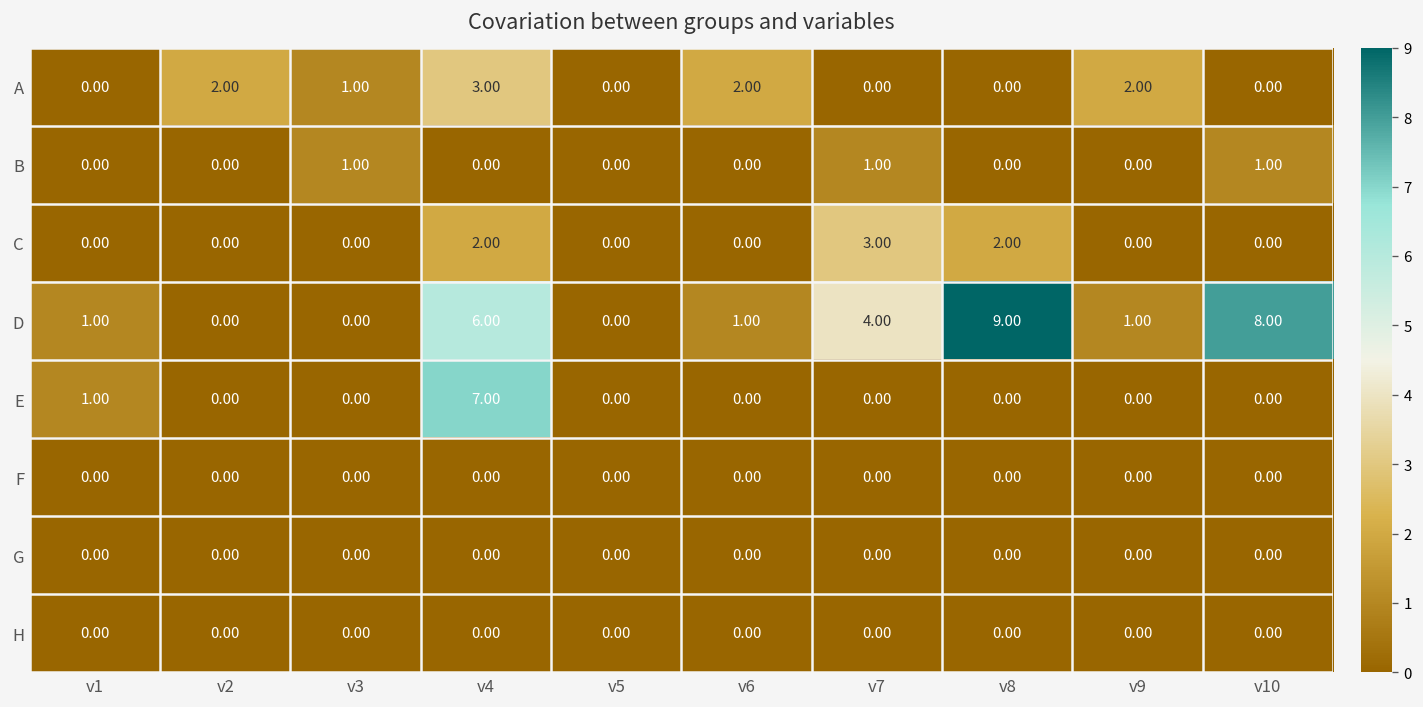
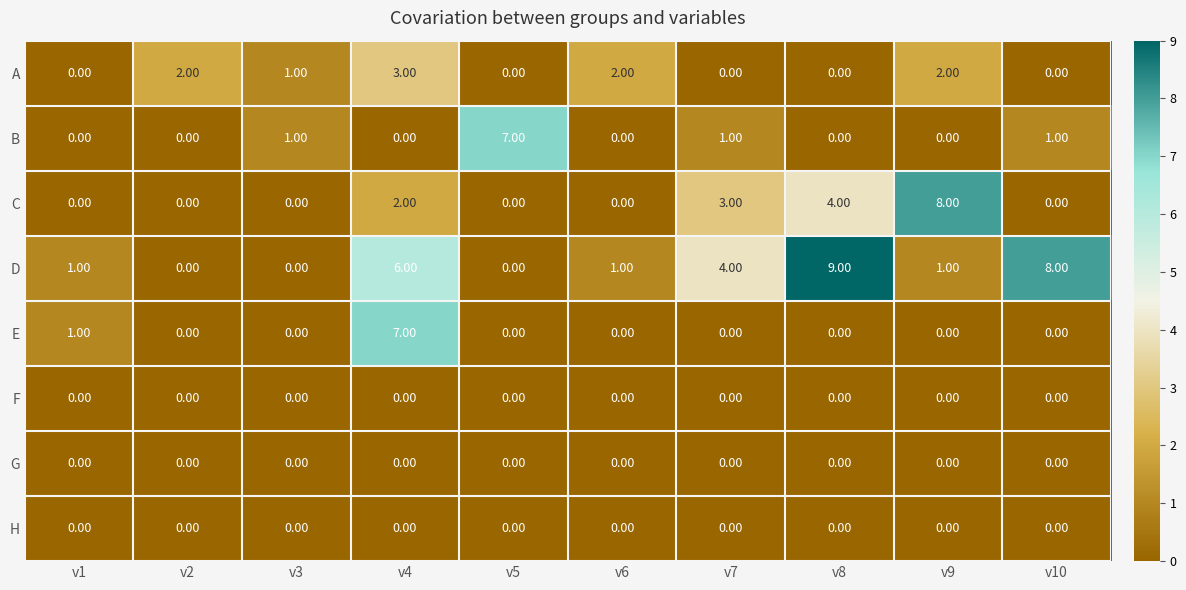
  {
    "A": {
      "v1": 0.00,
      "v2": 2.00,
      "v3": 1.00,
      "v4": 3.00,
      "v5": 0.00,
      "v6": 2.00,
      "v7": 0.00,
      "v8": 0.00,
      "v9": 2.00,
      "v10": 0.00
    },
    "B": {
      "v1": 0.00,
      "v2": 0.00,
      "v3": 1.00,
      "v4": 0.00,
-     "v5": 0.00,
+     "v5": 7.00,
      "v6": 0.00,
      "v7": 1.00,
      "v8": 0.00,
      "v9": 0.00,
      "v10": 1.00
    },
    "C": {
      "v1": 0.00,
      "v2": 0.00,
      "v3": 0.00,
      "v4": 2.00,
      "v5": 0.00,
      "v6": 0.00,
      "v7": 3.00,
-     "v8": 2.00,
-     "v9": 0.00,
+     "v8": 4.00,
+     "v9": 8.00,
      "v10": 0.00
    },
    "D": {
      "v1": 1.00,
      "v2": 0.00,
      "v3": 0.00,
      "v4": 6.00,
      "v5": 0.00,
      "v6": 1.00,
      "v7": 4.00,
      "v8": 9.00,
      "v9": 1.00,
      "v10": 8.00
    },
    "E": {
      "v1": 1.00,
      "v2": 0.00,
      "v3": 0.00,
      "v4": 7.00,
      "v5": 0.00,
      "v6": 0.00,
      "v7": 0.00,
      "v8": 0.00,
      "v9": 0.00,
      "v10": 0.00
    },
    "F": {
      "v1": 0.00,
      "v2": 0.00,
      "v3": 0.00,
      "v4": 0.00,
      "v5": 0.00,
      "v6": 0.00,
      "v7": 0.00,
      "v8": 0.00,
      "v9": 0.00,
      "v10": 0.00
    },
    "G": {
      "v1": 0.00,
      "v2": 0.00,
      "v3": 0.00,
      "v4": 0.00,
      "v5": 0.00,
      "v6": 0.00,
      "v7": 0.00,
      "v8": 0.00,
      "v9": 0.00,
      "v10": 0.00
    },
    "H": {
      "v1": 0.00,
      "v2": 0.00,
      "v3": 0.00,
      "v4": 0.00,
      "v5": 0.00,
      "v6": 0.00,
      "v7": 0.00,
      "v8": 0.00,
      "v9": 0.00,
      "v10": 0.00
    }
  }
